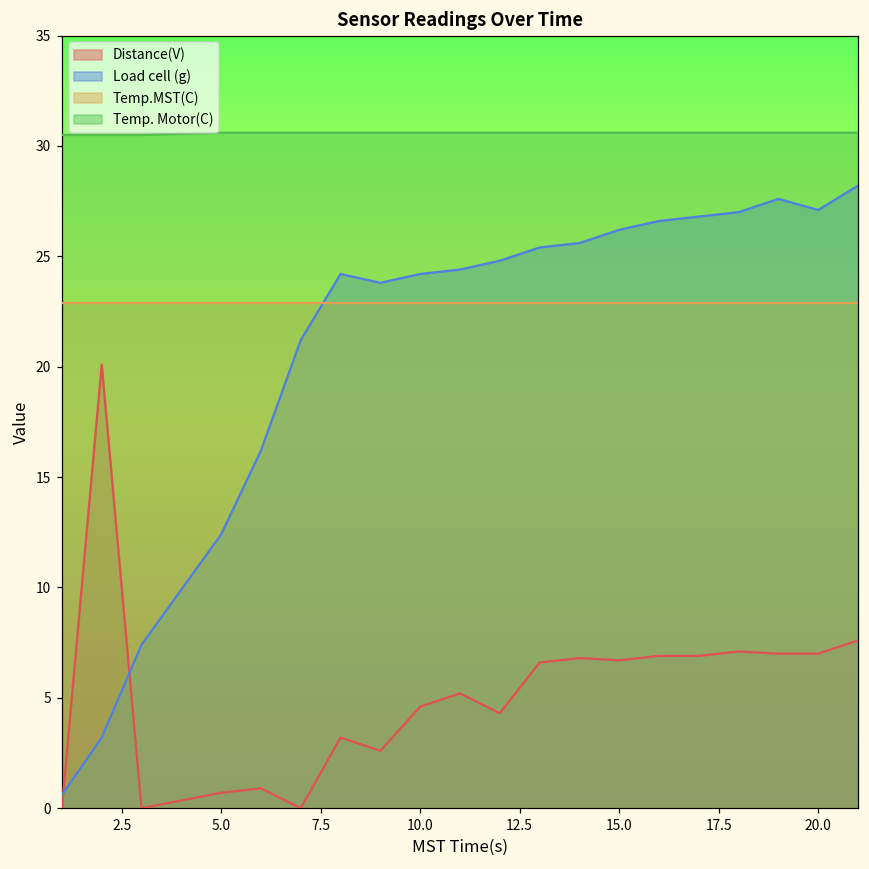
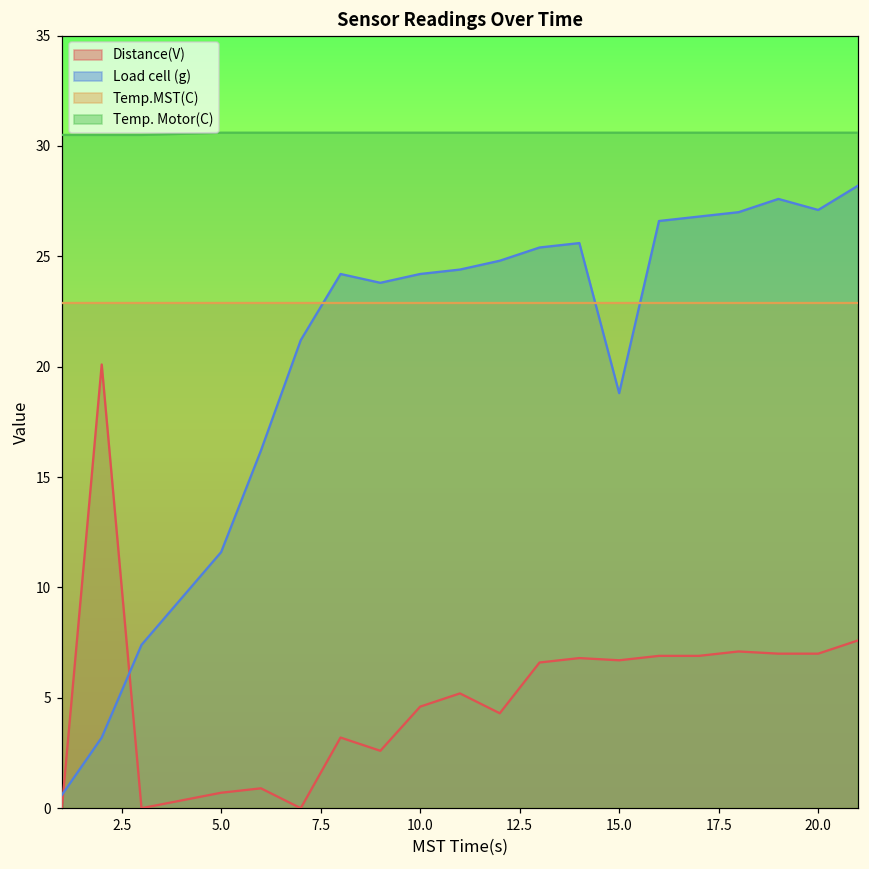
  {
    "Load cell (g)": {
-     "5.0": 12.4,
+     "5.0": 11.6,
      "10.0": 24.2,
-     "15.0": 26.2,
+     "15.0": 18.8,
      "20.0": 27.1
    },
    "Temp. Motor(C)": {
      "5.0": 30.6,
      "10.0": 30.6,
      "15.0": 30.6,
      "20.0": 30.6
    }
  }
